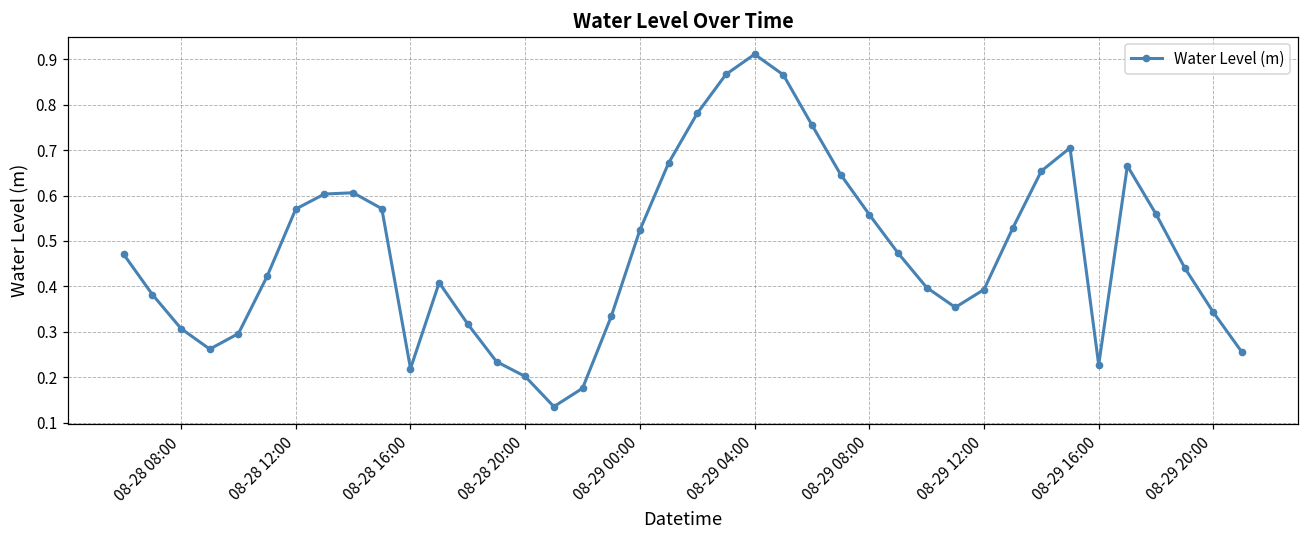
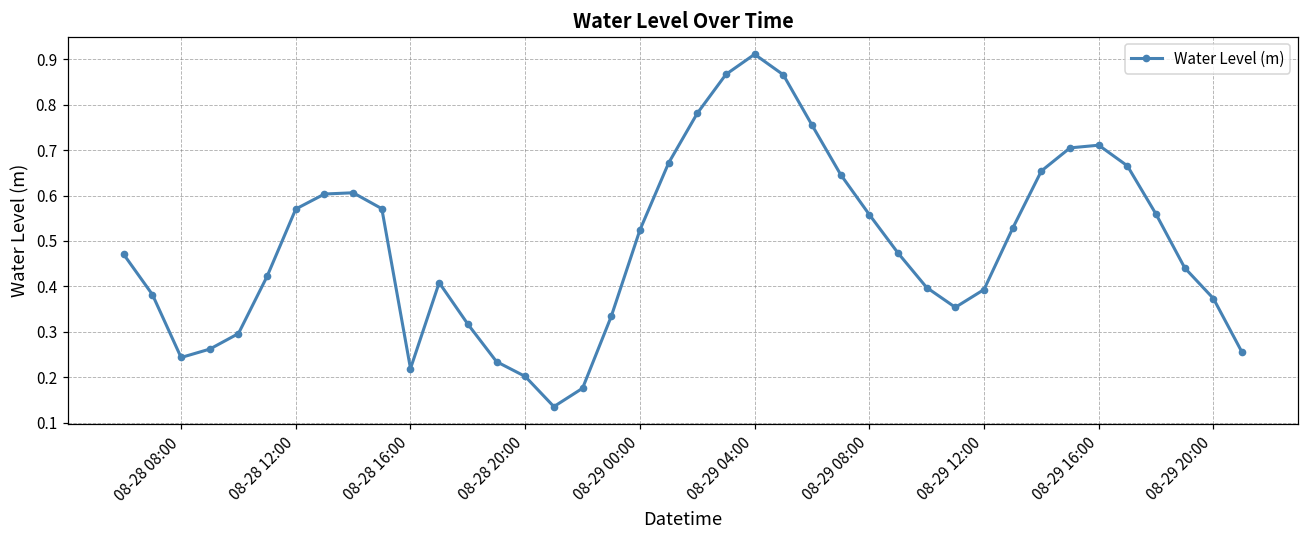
  {
-   "08-28 08:00": 0.31,
+   "08-28 08:00": 0.24,
    "08-28 12:00": 0.57,
    "08-28 16:00": 0.22,
    "08-28 20:00": 0.20,
    "08-29 00:00": 0.52,
    "08-29 04:00": 0.91,
    "08-29 08:00": 0.56,
    "08-29 12:00": 0.39,
-   "08-29 16:00": 0.23,
-   "08-29 20:00": 0.34
+   "08-29 16:00": 0.71,
+   "08-29 20:00": 0.37
  }
